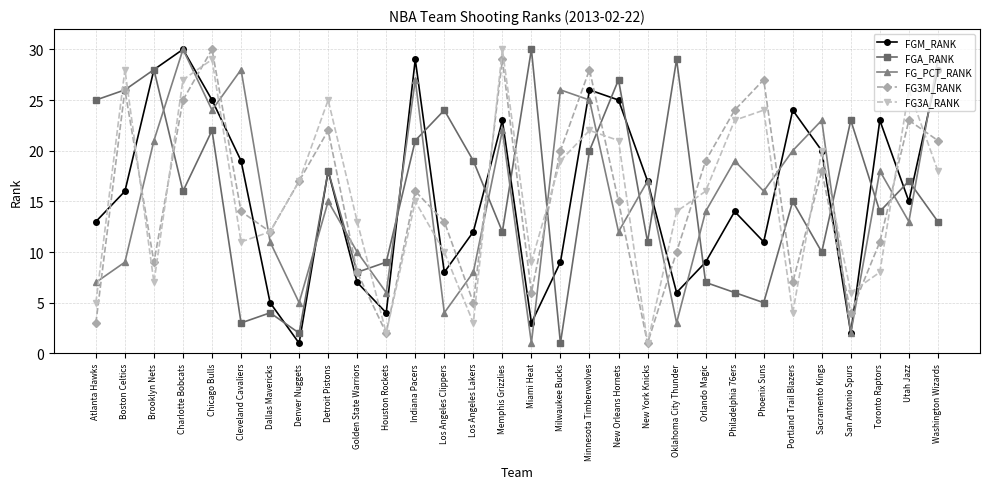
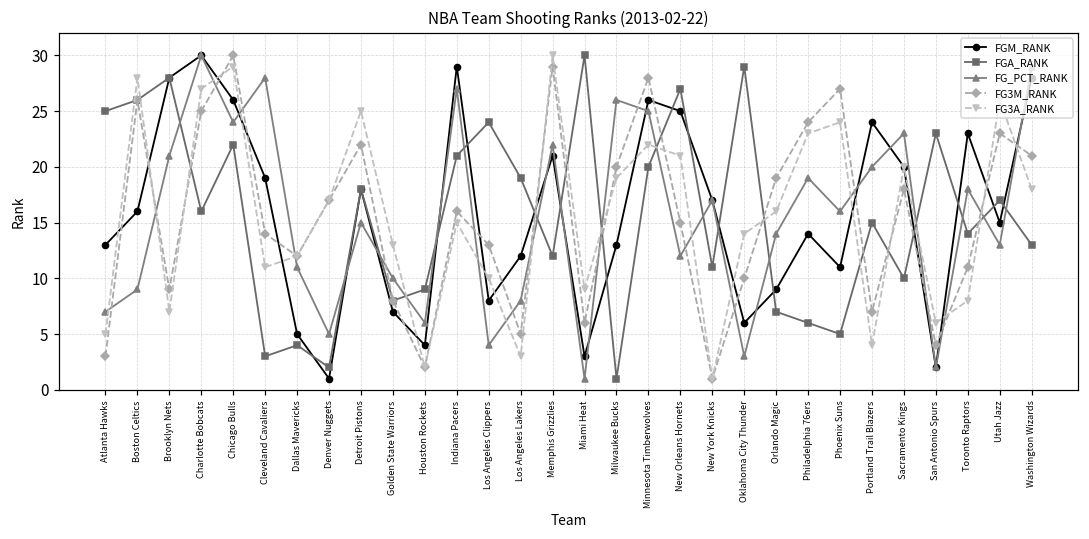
  {
    "FGM_RANK": {
      "Atlanta Hawks": 13,
      "Boston Celtics": 16,
-     "Chicago Bulls": 25,
+     "Chicago Bulls": 26,
      "Cleveland Cavaliers": 19,
      "Dallas Mavericks": 5,
      "Denver Nuggets": 1,
      "Golden State Warriors": 7,
      "Houston Rockets": 4,
      "Indiana Pacers": 29,
      "Los Angeles Clippers": 8,
      "Los Angeles Lakers": 12,
-     "Memphis Grizzlies": 23,
+     "Memphis Grizzlies": 21,
      "Miami Heat": 3,
-     "Milwaukee Bucks": 9,
+     "Milwaukee Bucks": 13,
      "Minnesota Timberwolves": 26,
      "New Orleans Hornets": 25,
      "Oklahoma City Thunder": 6,
      "Orlando Magic": 9,
      "Philadelphia 76ers": 14,
      "Phoenix Suns": 11,
      "Portland Trail Blazers": 24,
      "Toronto Raptors": 23,
      "Utah Jazz": 15
    }
  }
